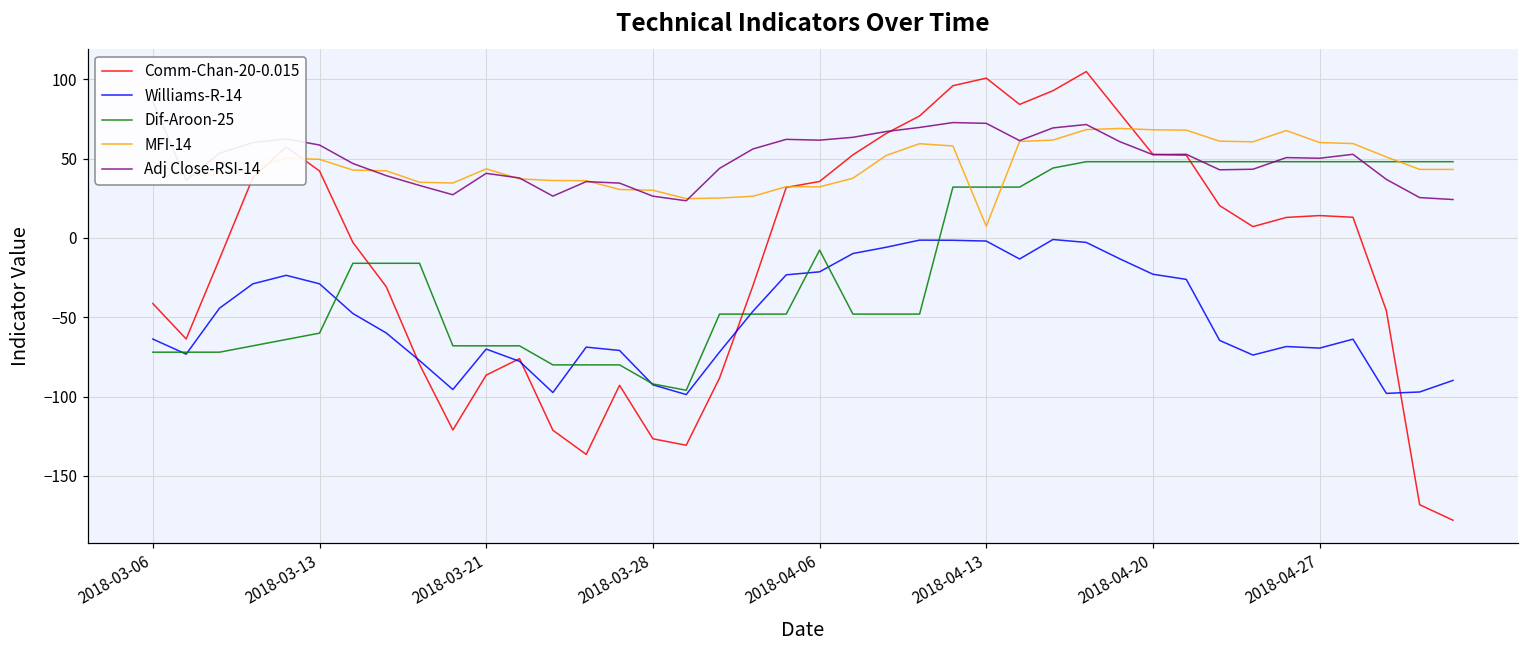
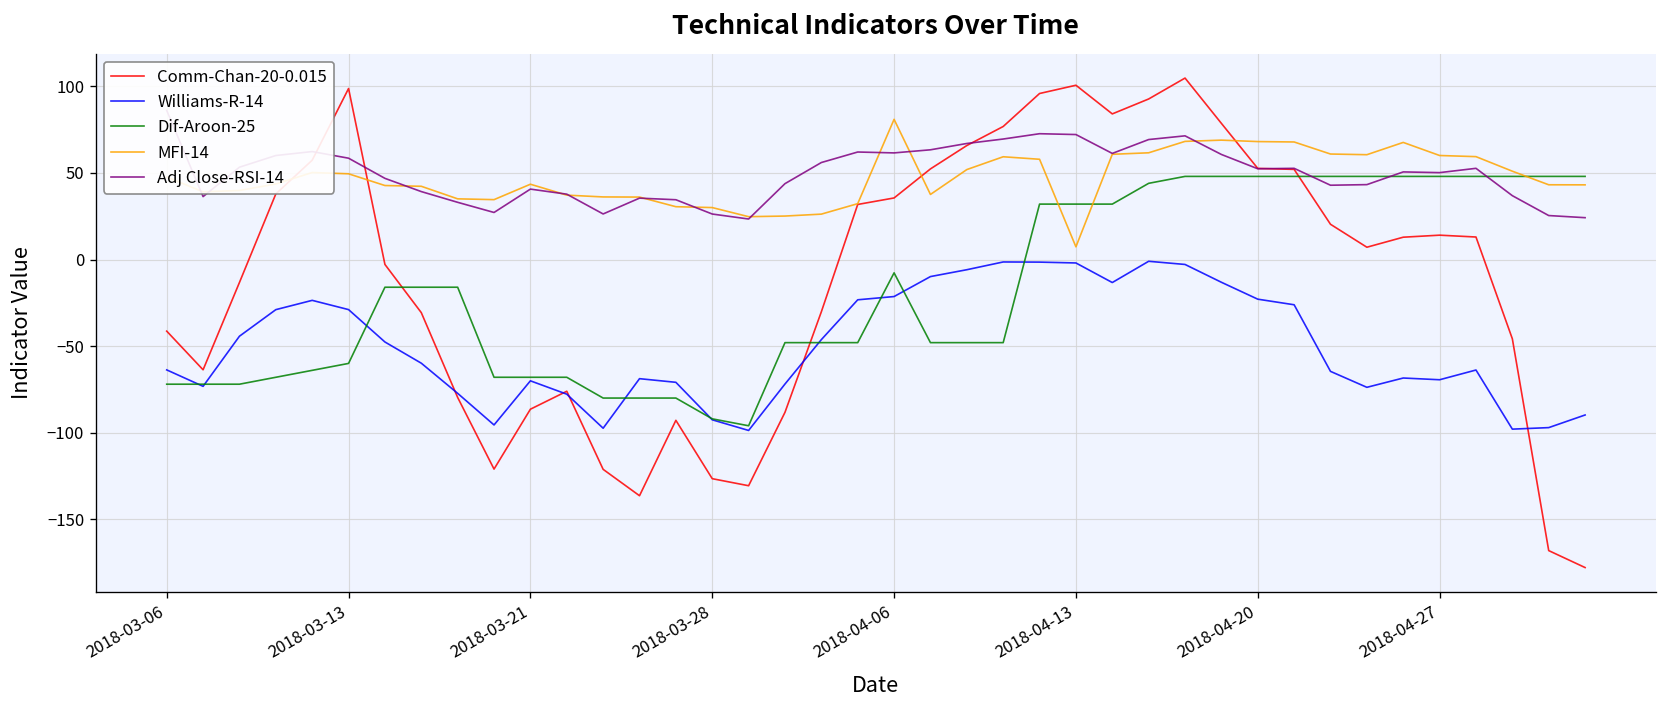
  {
    "Comm-Chan-20-0.015": {
      "2018-03-06": -41,
-     "2018-03-13": 42,
+     "2018-03-13": 99,
      "2018-03-21": -86,
      "2018-03-28": -127,
      "2018-04-06": 36,
      "2018-04-13": 101,
      "2018-04-27": 14
    },
    "Williams-R-14": {
      "2018-03-06": -64,
      "2018-03-13": -29,
      "2018-03-21": -70,
      "2018-04-06": -21,
      "2018-04-13": -2,
      "2018-04-20": -23,
      "2018-04-27": -69
    },
    "Dif-Aroon-25": {
      "2018-03-06": -72,
      "2018-03-13": -60,
      "2018-03-21": -68,
      "2018-04-06": -8,
      "2018-04-13": 32,
      "2018-04-20": 48,
      "2018-04-27": 48
    },
    "MFI-14": {
      "2018-03-13": 50,
      "2018-03-21": 43,
      "2018-03-28": 30,
-     "2018-04-06": 32,
+     "2018-04-06": 81,
      "2018-04-13": 7,
      "2018-04-20": 68,
      "2018-04-27": 60
    },
    "Adj Close-RSI-14": {
      "2018-03-13": 59,
      "2018-03-21": 41,
      "2018-03-28": 26,
      "2018-04-06": 62,
      "2018-04-13": 72,
      "2018-04-27": 50
    }
  }
